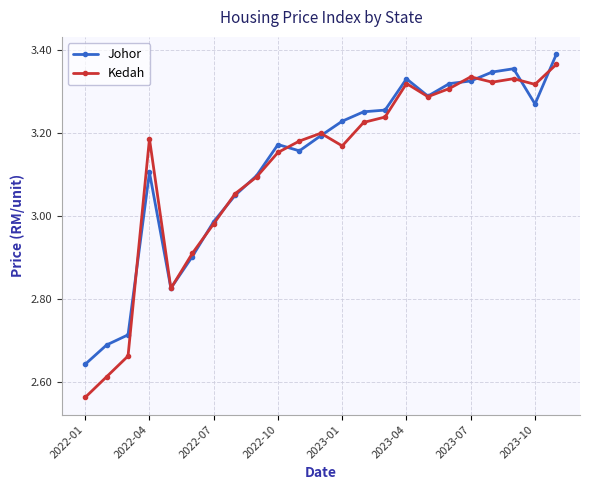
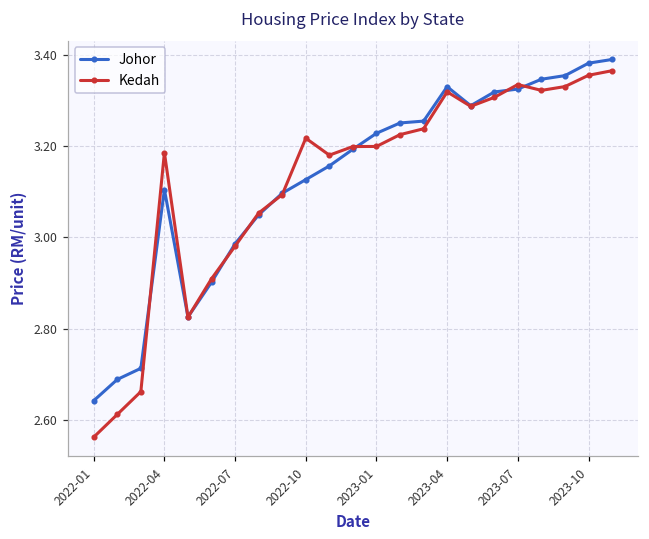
  {
    "Johor": {
      "2022-01": 2.64,
      "2022-04": 3.10,
-     "2022-10": 3.17,
+     "2022-10": 3.13,
      "2023-01": 3.23,
      "2023-04": 3.33,
      "2023-07": 3.32,
-     "2023-10": 3.27
+     "2023-10": 3.38
    },
    "Kedah": {
      "2022-01": 2.56,
      "2022-04": 3.19,
-     "2022-10": 3.15,
-     "2023-01": 3.17,
+     "2022-10": 3.22,
+     "2023-01": 3.20,
      "2023-04": 3.32,
      "2023-07": 3.33,
-     "2023-10": 3.32
+     "2023-10": 3.36
    }
  }
